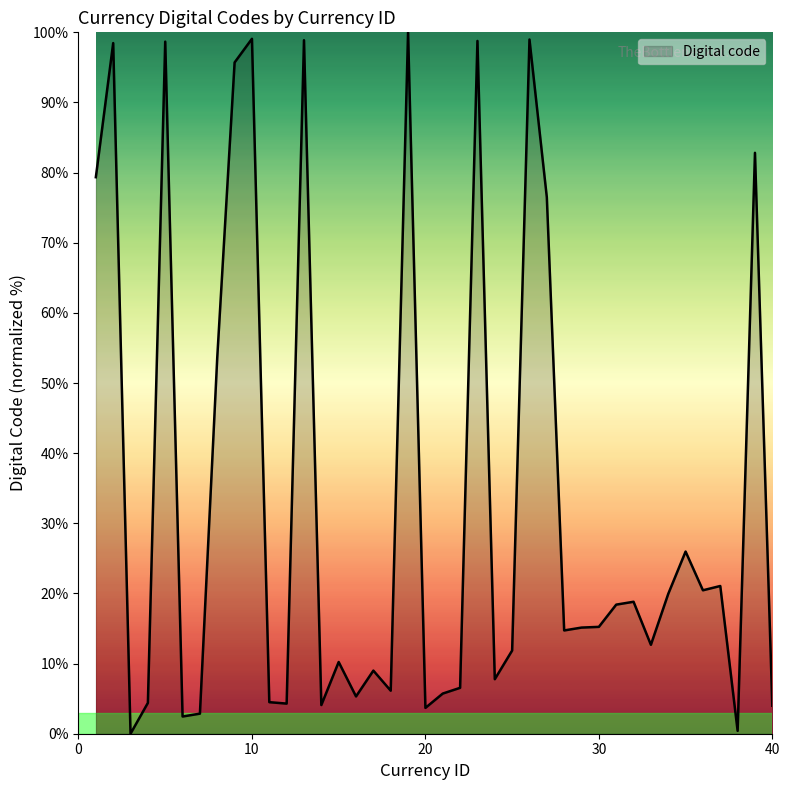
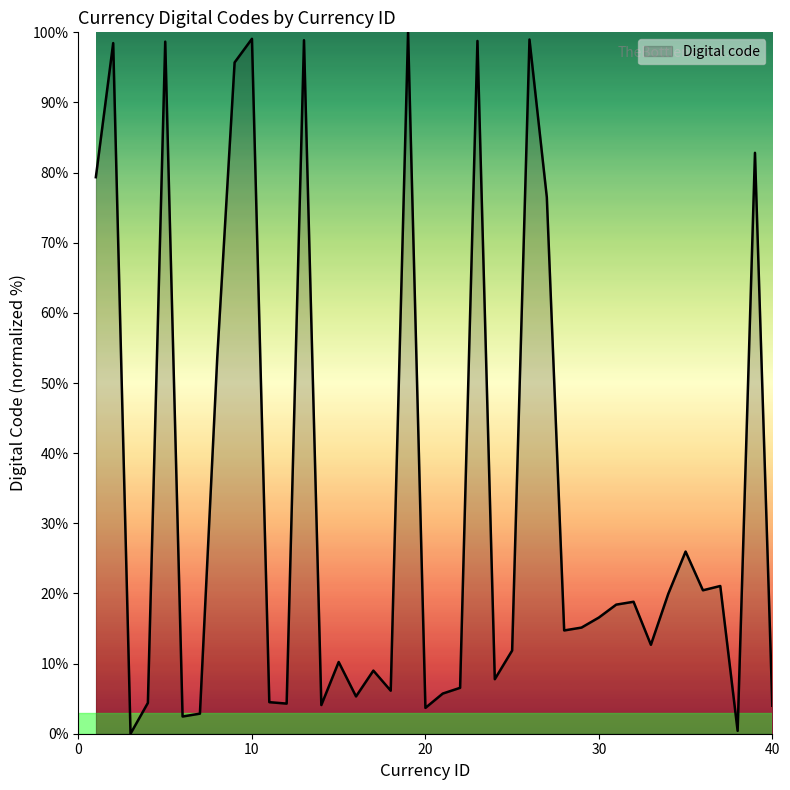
  {
    "10": "99%",
    "20": "4%",
-   "30": "15%",
+   "30": "17%",
    "40": "4%"
  }
